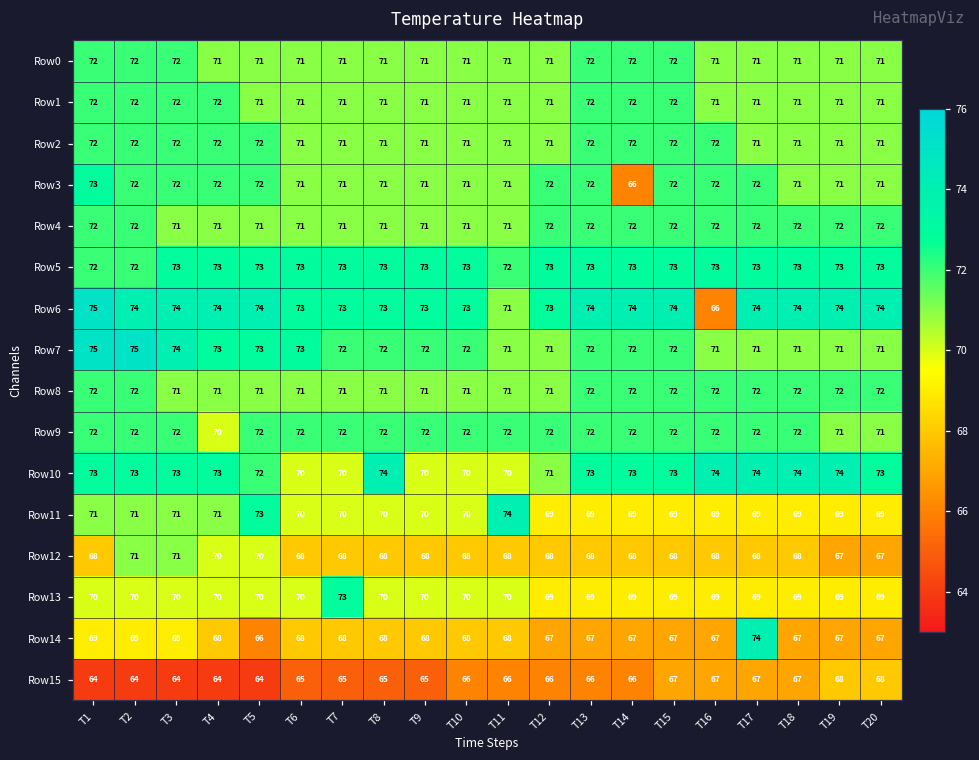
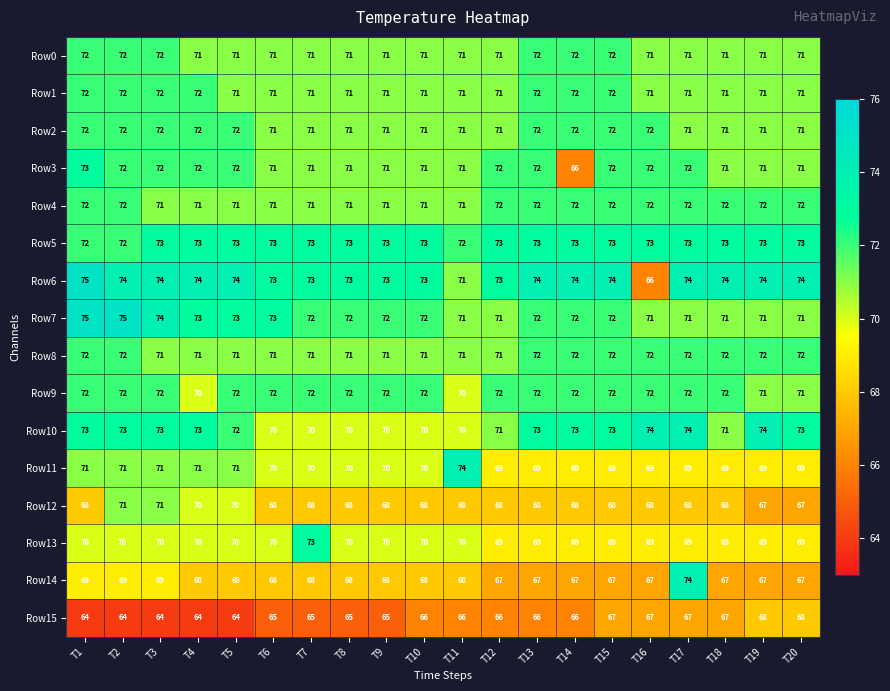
  {
    "Row9": {
      "T1": 72,
      "T2": 72,
      "T3": 72,
      "T4": 70,
      "T5": 72,
      "T6": 72,
      "T7": 72,
      "T8": 72,
      "T9": 72,
      "T10": 72,
-     "T11": 72,
+     "T11": 70,
      "T12": 72,
      "T13": 72,
      "T14": 72,
      "T15": 72,
      "T16": 72,
      "T17": 72,
      "T18": 72,
      "T19": 71,
      "T20": 71
    },
    "Row10": {
      "T1": 73,
      "T2": 73,
      "T3": 73,
      "T4": 73,
      "T5": 72,
      "T6": 70,
      "T7": 70,
-     "T8": 74,
+     "T8": 70,
      "T9": 70,
      "T10": 70,
      "T11": 70,
      "T12": 71,
      "T13": 73,
      "T14": 73,
      "T15": 73,
      "T16": 74,
      "T17": 74,
-     "T18": 74,
+     "T18": 71,
      "T19": 74,
      "T20": 73
    },
    "Row11": {
      "T1": 71,
      "T2": 71,
      "T3": 71,
      "T4": 71,
-     "T5": 73,
+     "T5": 71,
      "T6": 70,
      "T7": 70,
      "T8": 70,
      "T9": 70,
      "T10": 70,
      "T11": 74,
      "T12": 69,
      "T13": 69,
      "T14": 69,
      "T15": 69,
      "T16": 69,
      "T17": 69,
      "T18": 69,
      "T19": 69,
      "T20": 69
    },
    "Row14": {
      "T1": 69,
      "T2": 69,
      "T3": 69,
      "T4": 68,
-     "T5": 66,
+     "T5": 68,
      "T6": 68,
      "T7": 68,
      "T8": 68,
      "T9": 68,
      "T10": 68,
      "T11": 68,
      "T12": 67,
      "T13": 67,
      "T14": 67,
      "T15": 67,
      "T16": 67,
      "T17": 74,
      "T18": 67,
      "T19": 67,
      "T20": 67
    }
  }
